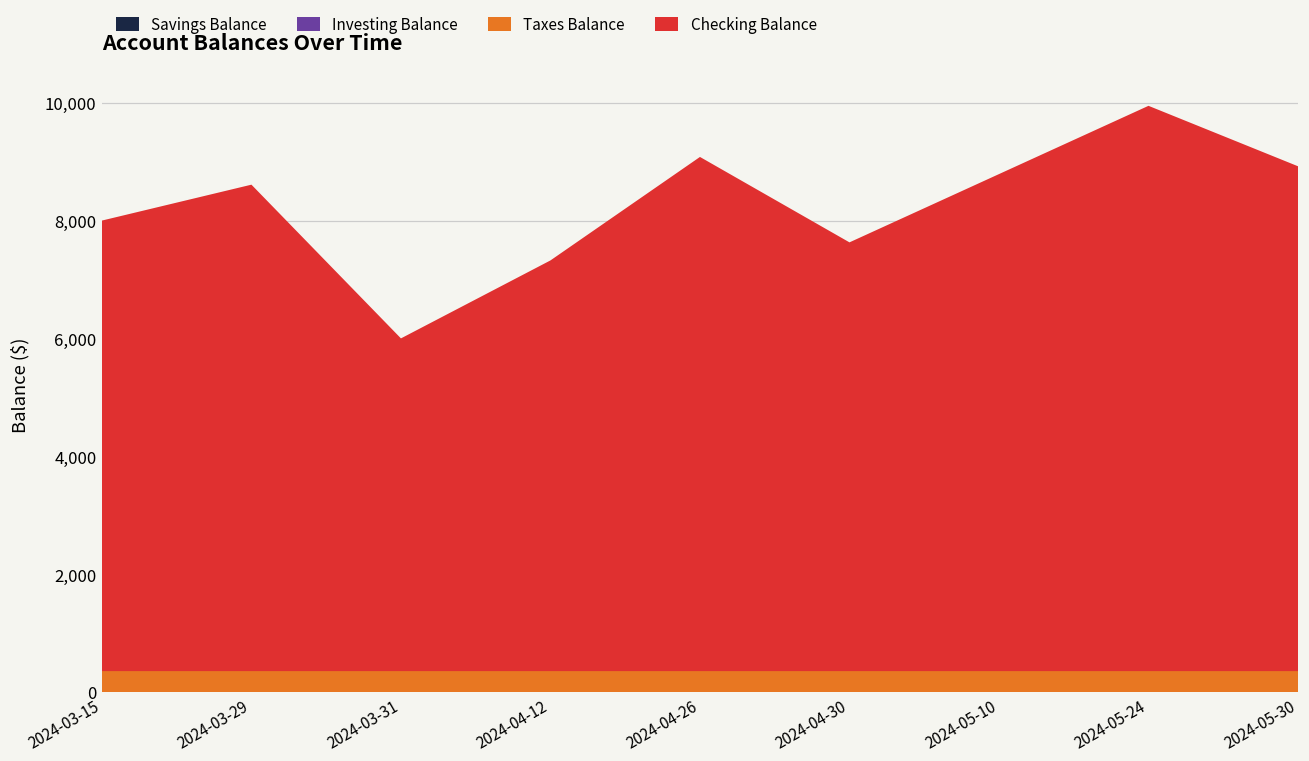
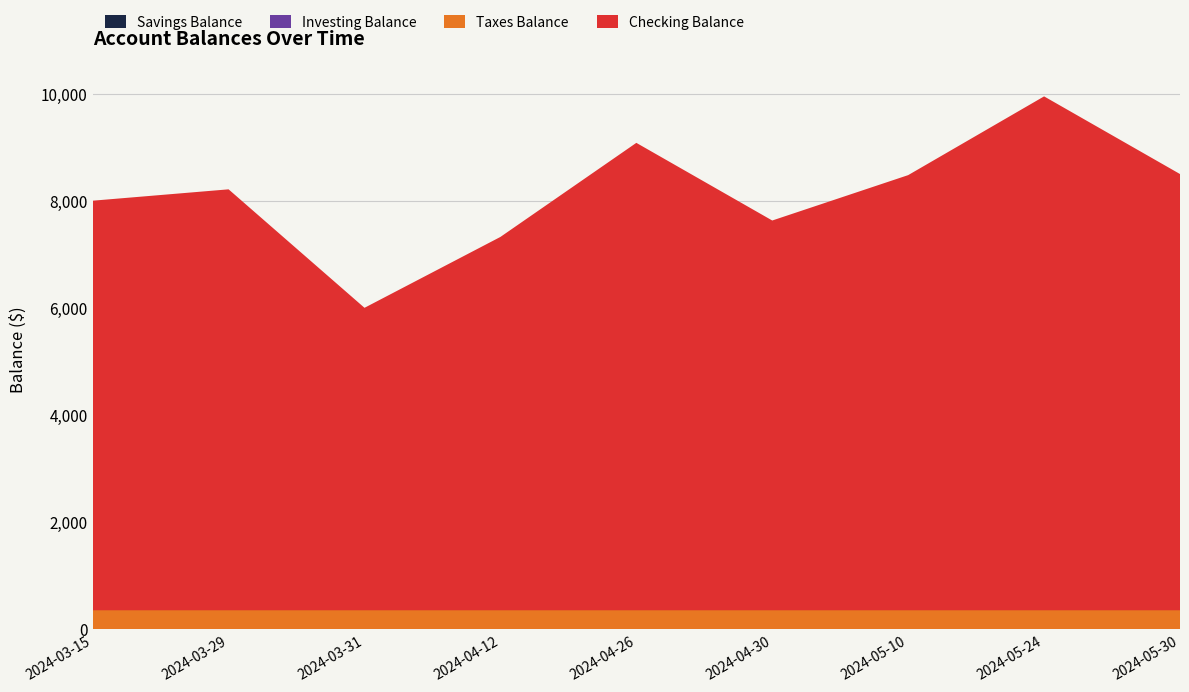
  {
    "Checking Balance": {
      "2024-03-15": "7,600",
-     "2024-03-29": "8,300",
+     "2024-03-29": "7,900",
      "2024-03-31": "5,600",
      "2024-04-12": "7,000",
      "2024-04-26": "8,700",
      "2024-04-30": "7,300",
-     "2024-05-10": "8,400",
+     "2024-05-10": "8,100",
      "2024-05-24": "9,600",
-     "2024-05-30": "8,600"
+     "2024-05-30": "8,100"
    }
  }
